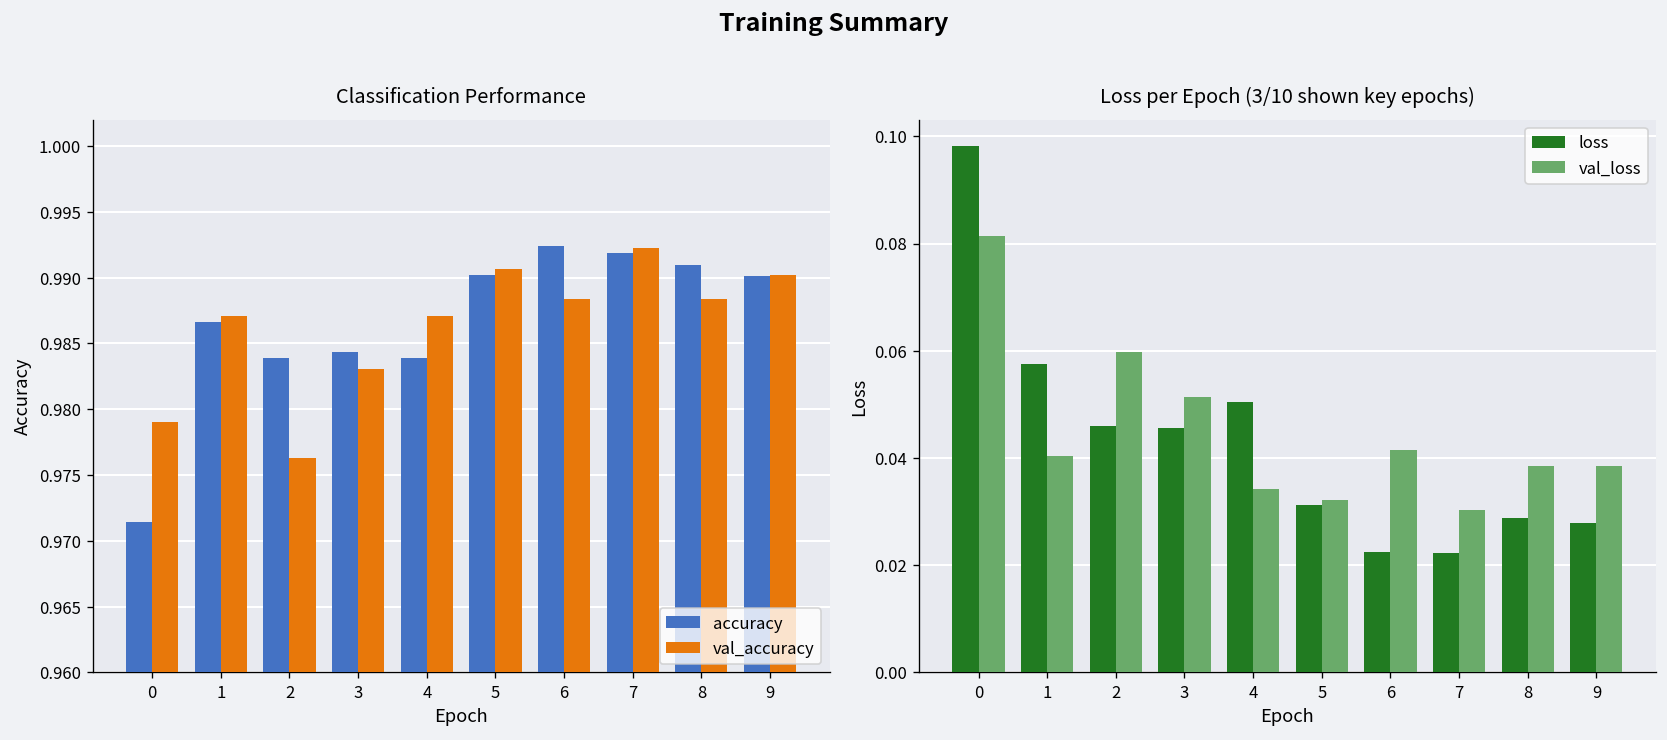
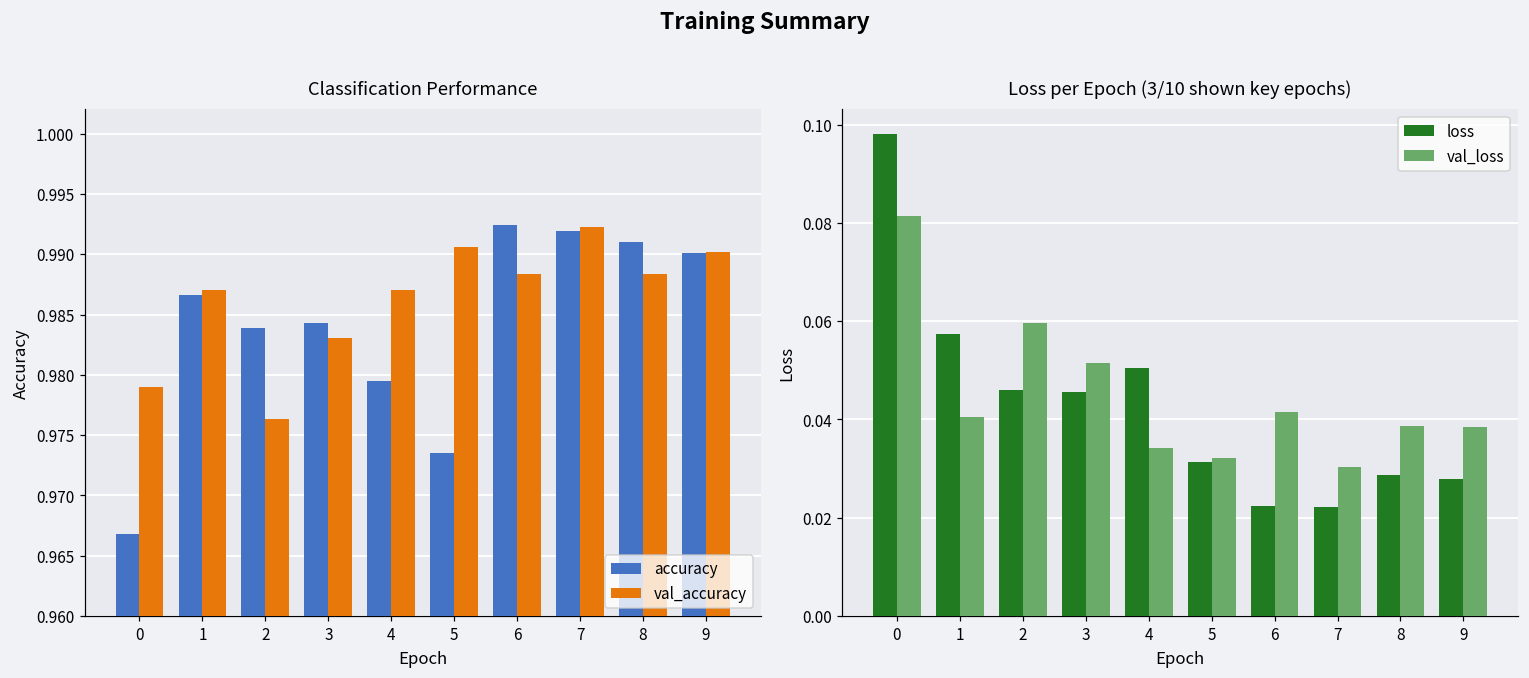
  {
    "Classification Performance": {
      "accuracy": {
-       "0": 0.9714,
+       "0": 0.9668,
        "1": 0.9867,
        "2": 0.9839,
        "3": 0.9843,
-       "4": 0.9839,
-       "5": 0.9902,
+       "4": 0.9795,
+       "5": 0.9735,
        "6": 0.9924,
        "7": 0.9919,
        "8": 0.9910,
        "9": 0.9901
      },
      "val_accuracy": {
        "0": 0.9790,
        "1": 0.9871,
        "2": 0.9763,
        "3": 0.9830,
        "4": 0.9871,
        "5": 0.9906,
        "6": 0.9884,
        "7": 0.9923,
        "8": 0.9884,
        "9": 0.9902
      }
    },
    "Loss per Epoch (3/10 shown key epochs)": {
      "loss": {
        "0": 0.098,
        "1": 0.057,
        "2": 0.046,
        "3": 0.046,
        "4": 0.050,
        "5": 0.031,
        "6": 0.022,
        "7": 0.022,
        "8": 0.029,
        "9": 0.028
      },
      "val_loss": {
        "0": 0.081,
        "1": 0.040,
        "2": 0.060,
        "3": 0.051,
        "4": 0.034,
        "5": 0.032,
        "6": 0.041,
        "7": 0.030,
        "8": 0.039,
        "9": 0.039
      }
    }
  }
